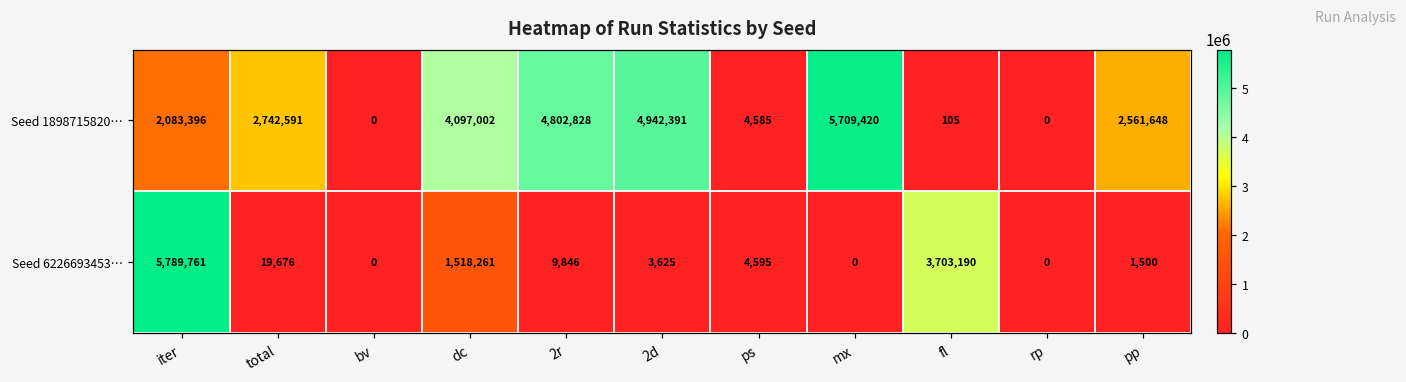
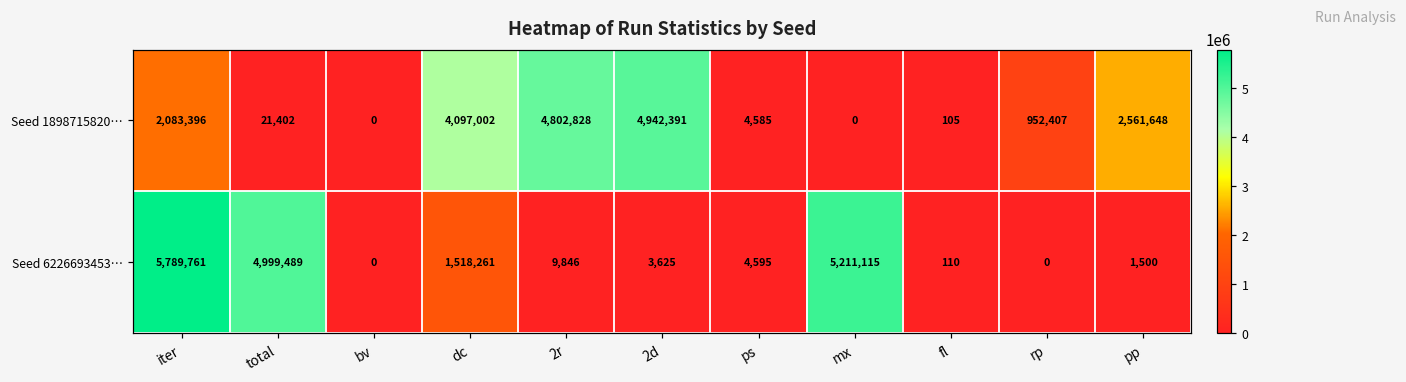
  {
    "Seed 1898715820…": {
      "iter": "2,083,396",
-     "total": "2,742,591",
+     "total": "21,402",
      "bv": "0",
      "dc": "4,097,002",
      "2r": "4,802,828",
      "2d": "4,942,391",
      "ps": "4,585",
-     "mx": "5,709,420",
+     "mx": "0",
      "fl": "105",
-     "rp": "0",
+     "rp": "952,407",
      "pp": "2,561,648"
    },
    "Seed 6226693453…": {
      "iter": "5,789,761",
-     "total": "19,676",
+     "total": "4,999,489",
      "bv": "0",
      "dc": "1,518,261",
      "2r": "9,846",
      "2d": "3,625",
      "ps": "4,595",
-     "mx": "0",
-     "fl": "3,703,190",
+     "mx": "5,211,115",
+     "fl": "110",
      "rp": "0",
      "pp": "1,500"
    }
  }
